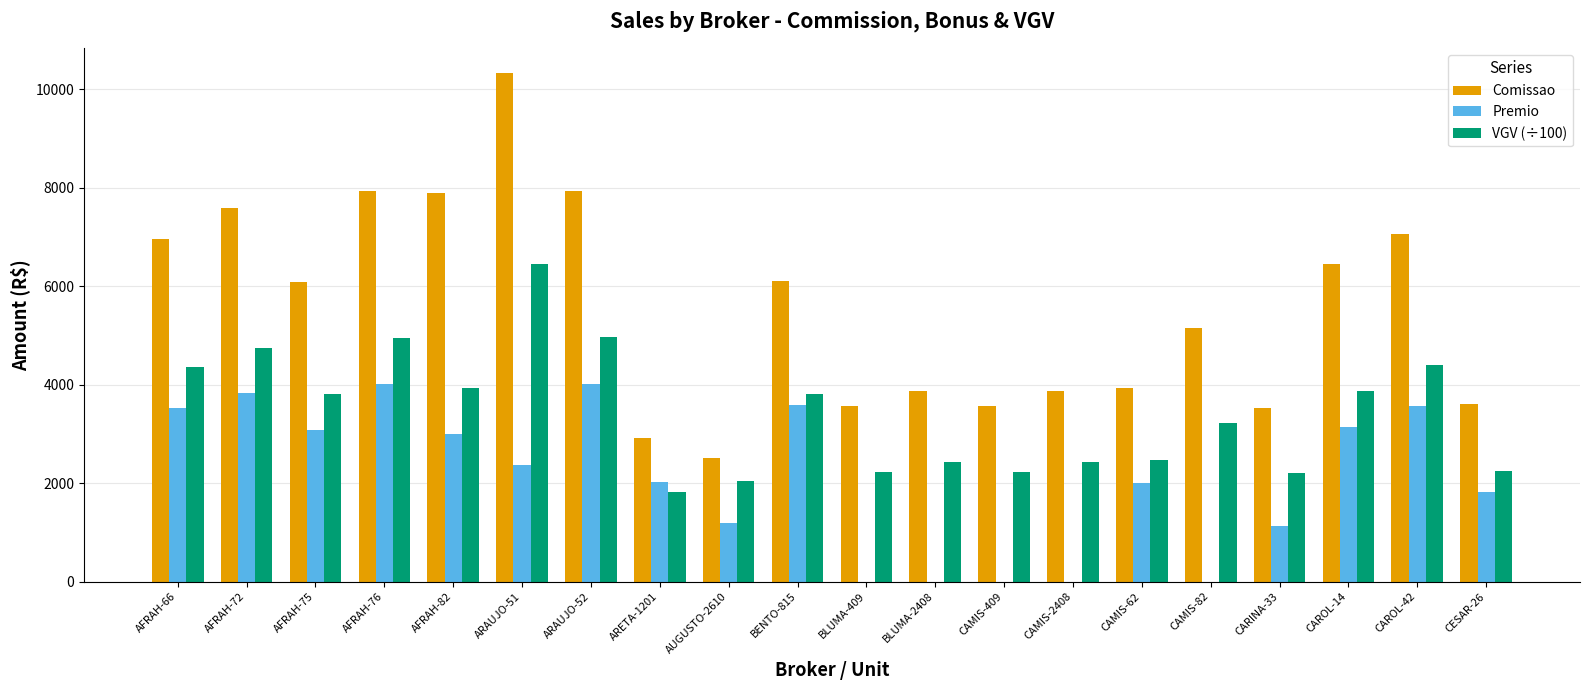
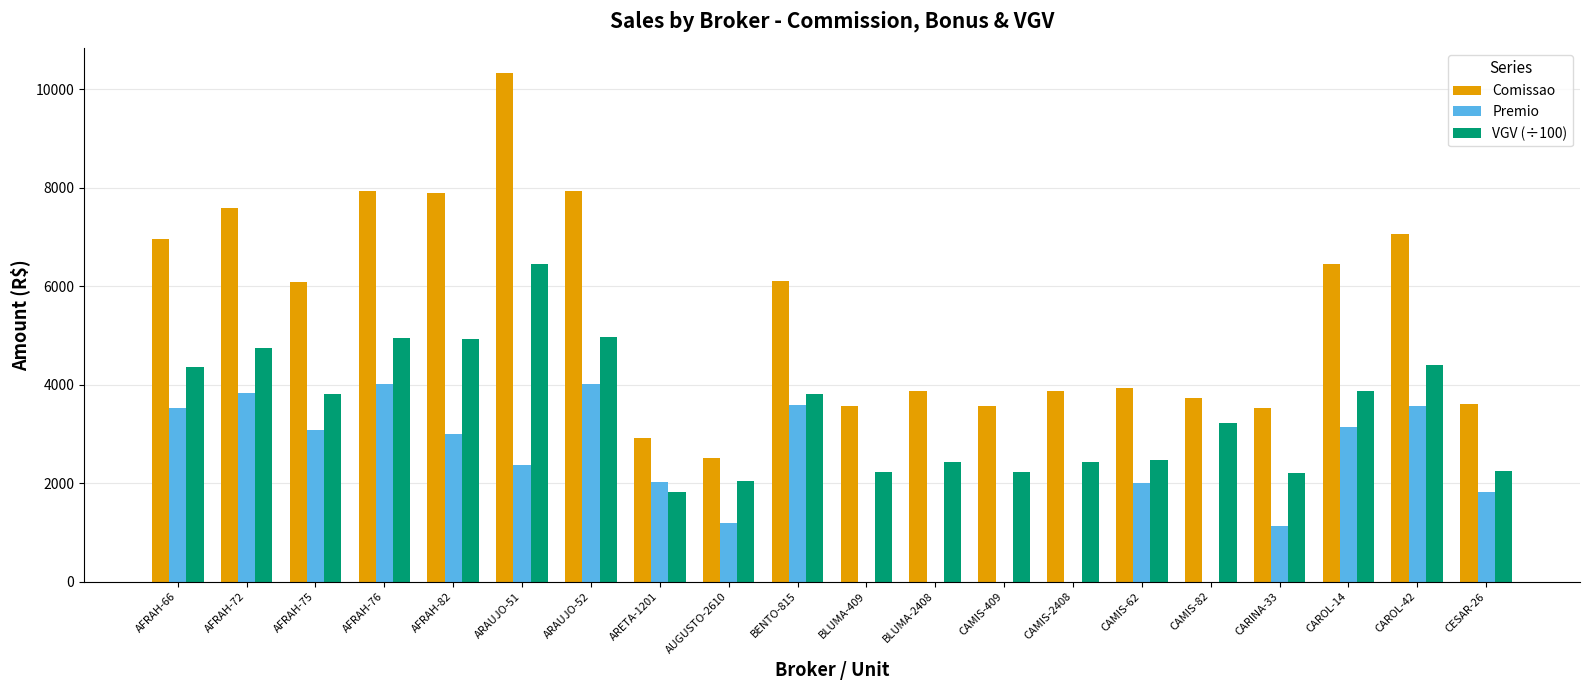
  {
    "Comissao": {
      "AFRAH-66": 7000,
      "AFRAH-72": 7600,
      "AFRAH-75": 6100,
      "AFRAH-76": 7900,
      "AFRAH-82": 7900,
      "ARAUJO-51": 10300,
      "ARAUJO-52": 7900,
      "ARETA-1201": 2900,
      "AUGUSTO-2610": 2500,
      "BENTO-815": 6100,
      "BLUMA-409": 3600,
      "BLUMA-2408": 3900,
      "CAMIS-409": 3600,
      "CAMIS-2408": 3900,
      "CAMIS-62": 3900,
-     "CAMIS-82": 5200,
+     "CAMIS-82": 3700,
      "CARINA-33": 3500,
      "CAROL-14": 6500,
      "CAROL-42": 7100,
      "CESAR-26": 3600
    },
    "Premio": {
      "AFRAH-66": 3500,
      "AFRAH-72": 3800,
      "AFRAH-75": 3100,
      "AFRAH-76": 4000,
      "AFRAH-82": 3000,
      "ARAUJO-51": 2400,
      "ARAUJO-52": 4000,
      "ARETA-1201": 2000,
      "AUGUSTO-2610": 1200,
      "BENTO-815": 3600,
      "BLUMA-409": 0,
      "BLUMA-2408": 0,
      "CAMIS-409": 0,
      "CAMIS-2408": 0,
      "CAMIS-62": 2000,
      "CAMIS-82": 0,
      "CARINA-33": 1100,
      "CAROL-14": 3100,
      "CAROL-42": 3600,
      "CESAR-26": 1800
    },
    "VGV (÷100)": {
      "AFRAH-66": 4400,
      "AFRAH-72": 4700,
      "AFRAH-75": 3800,
      "AFRAH-76": 5000,
-     "AFRAH-82": 3900,
+     "AFRAH-82": 4900,
      "ARAUJO-51": 6500,
      "ARAUJO-52": 5000,
      "ARETA-1201": 1800,
      "AUGUSTO-2610": 2000,
      "BENTO-815": 3800,
      "BLUMA-409": 2200,
      "BLUMA-2408": 2400,
      "CAMIS-409": 2200,
      "CAMIS-2408": 2400,
      "CAMIS-62": 2500,
      "CAMIS-82": 3200,
      "CARINA-33": 2200,
      "CAROL-14": 3900,
      "CAROL-42": 4400,
      "CESAR-26": 2300
    }
  }
